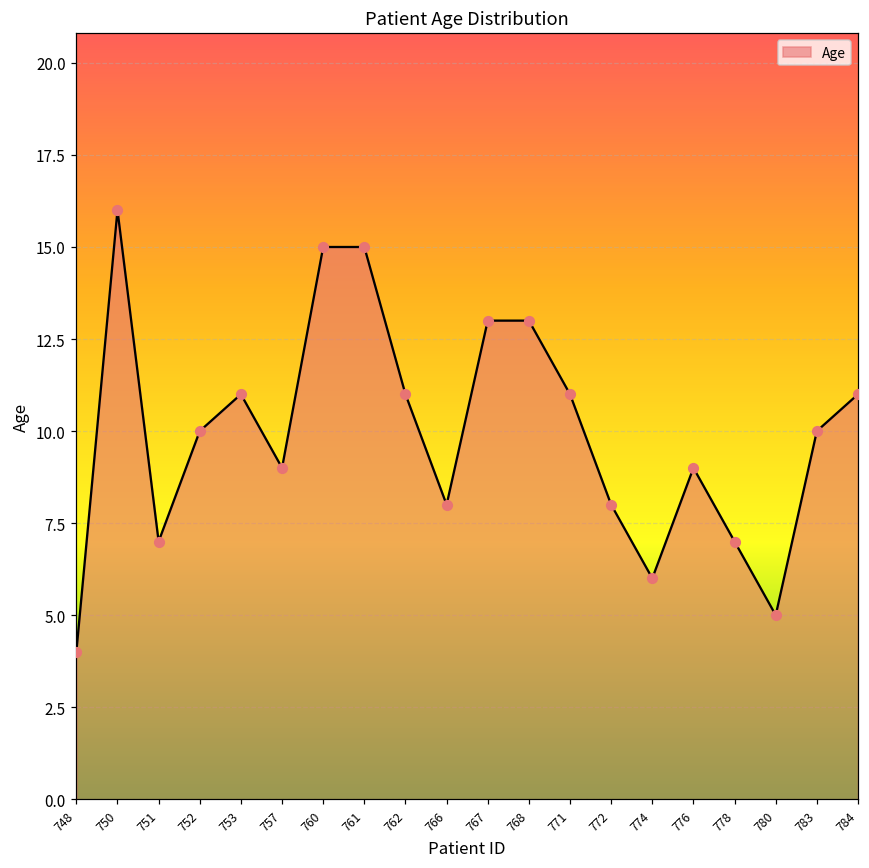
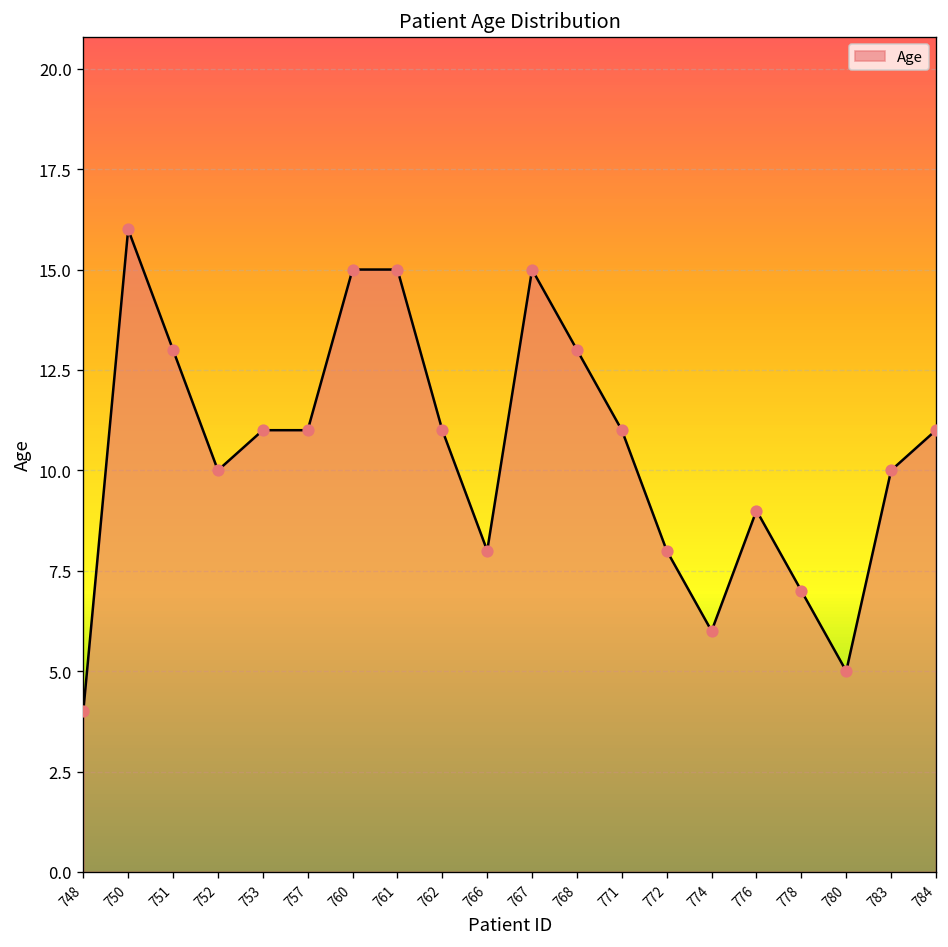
  {
    "748": 4,
    "750": 16,
-   "751": 7,
+   "751": 13,
    "752": 10,
    "753": 11,
-   "757": 9,
+   "757": 11,
    "760": 15,
    "761": 15,
    "762": 11,
    "766": 8,
-   "767": 13,
+   "767": 15,
    "768": 13,
    "771": 11,
    "772": 8,
    "774": 6,
    "776": 9,
    "778": 7,
    "780": 5,
    "783": 10,
    "784": 11
  }
